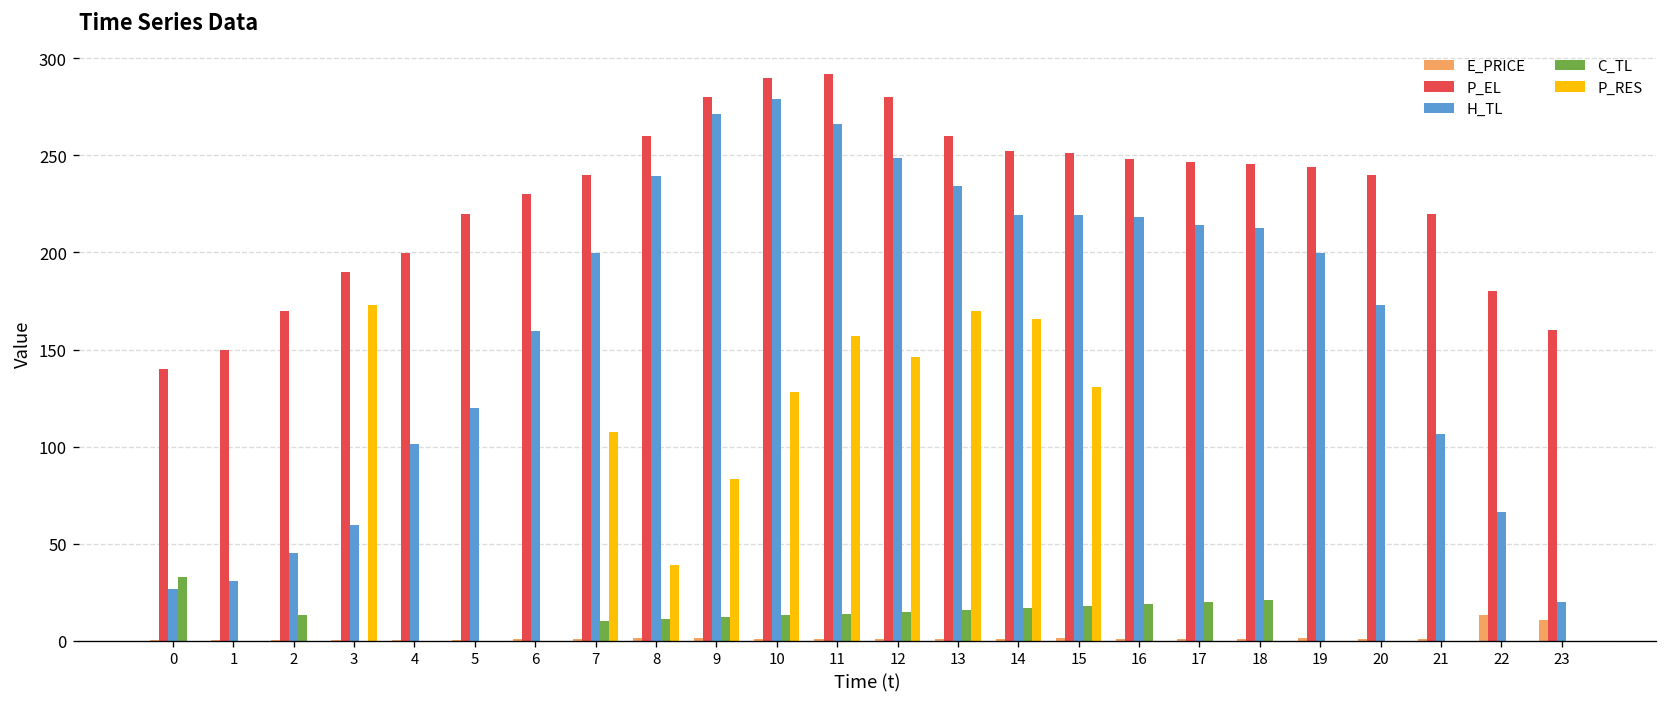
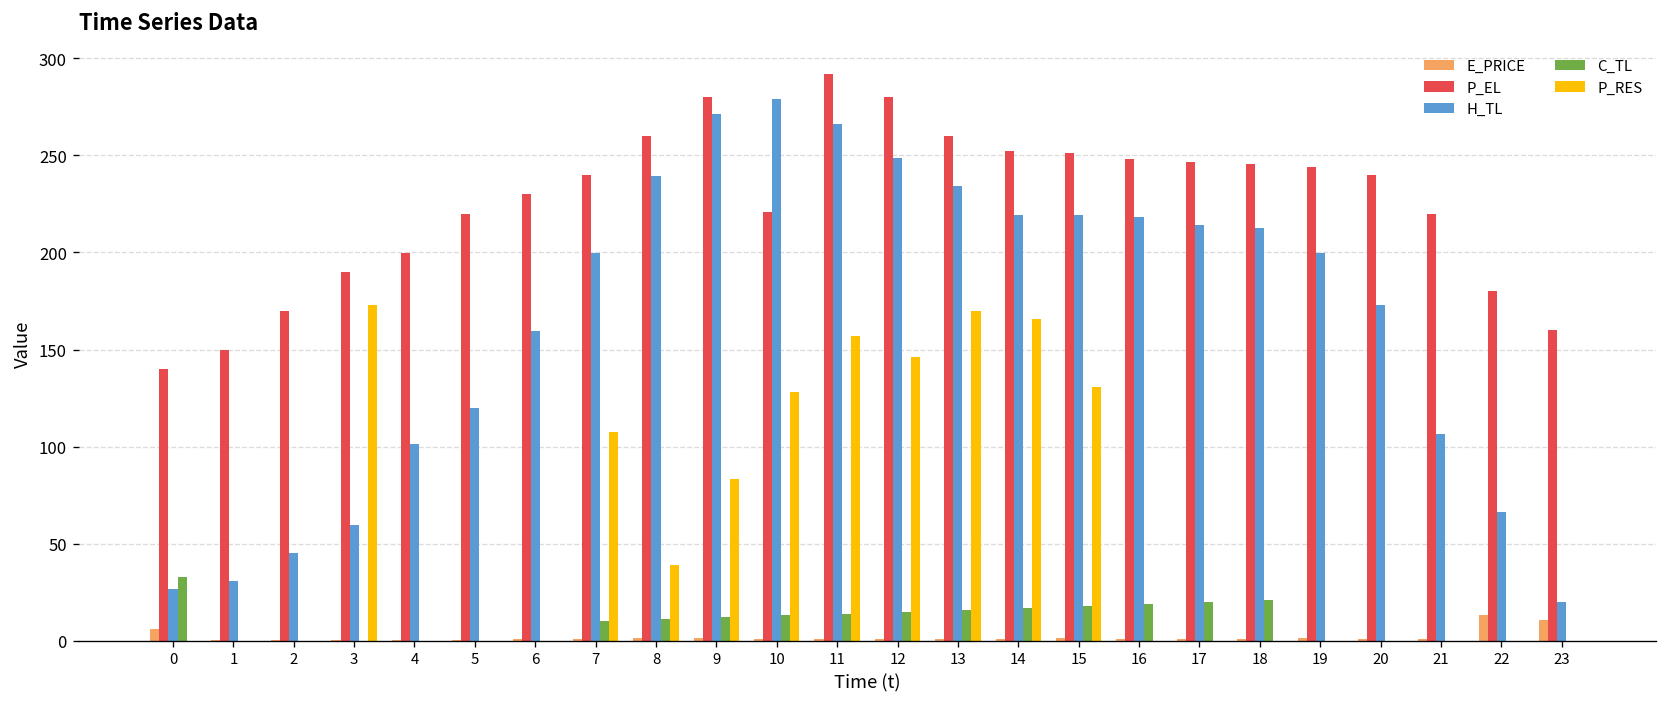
  {
    "E_PRICE": {
-     "0": 0,
+     "0": 6,
      "22": 13,
      "23": 11
    },
    "P_EL": {
      "0": 140,
      "1": 150,
      "2": 170,
      "3": 190,
      "4": 200,
      "5": 220,
      "6": 230,
      "7": 240,
      "8": 260,
      "9": 280,
-     "10": 290,
+     "10": 221,
      "11": 292,
      "12": 280,
      "13": 260,
      "14": 252,
      "15": 251,
      "16": 248,
      "17": 246,
      "18": 246,
      "19": 244,
      "20": 240,
      "21": 220,
      "22": 180,
      "23": 160
    },
    "H_TL": {
      "0": 27,
      "1": 31,
      "2": 45,
      "3": 60,
      "4": 101,
      "5": 120,
      "6": 160,
      "7": 199,
      "8": 239,
      "9": 271,
      "10": 279,
      "11": 266,
      "12": 249,
      "13": 234,
      "14": 219,
      "15": 219,
      "16": 218,
      "17": 214,
      "18": 213,
      "19": 200,
      "20": 173,
      "21": 106,
      "22": 67,
      "23": 20
    },
    "C_TL": {
      "0": 33,
      "1": 0,
-     "2": 13,
+     "2": 0,
      "3": 0,
      "4": 0,
      "5": 0,
      "6": 0,
      "7": 10,
      "8": 11,
      "9": 12,
      "10": 13,
      "11": 14,
      "12": 15,
      "13": 16,
      "14": 17,
      "15": 18,
      "16": 19,
      "17": 20,
      "18": 21,
      "19": 0,
      "20": 0,
      "21": 0,
      "22": 0,
      "23": 0
    },
    "P_RES": {
      "0": 0,
      "1": 0,
      "2": 0,
      "3": 173,
      "4": 0,
      "5": 0,
      "6": 0,
      "7": 108,
      "8": 39,
      "9": 83,
      "10": 128,
      "11": 157,
      "12": 146,
      "13": 170,
      "14": 166,
      "15": 131,
      "16": 0,
      "17": 0,
      "18": 0,
      "19": 0,
      "20": 0,
      "21": 0,
      "22": 0,
      "23": 0
    }
  }
